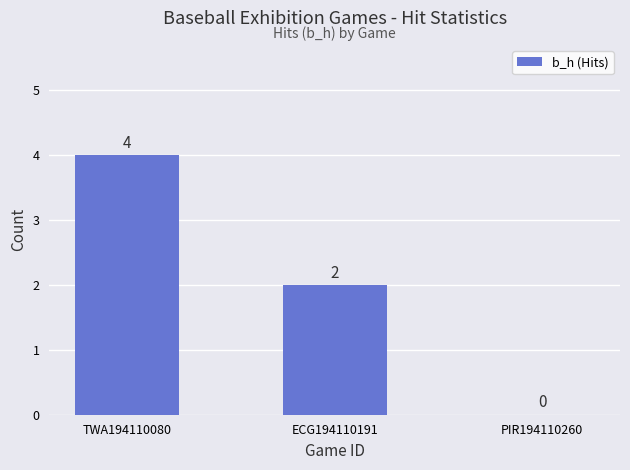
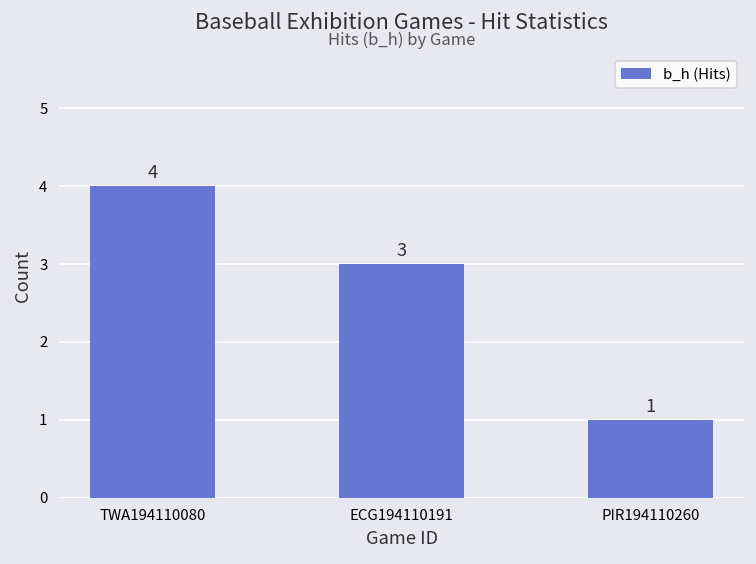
  {
    "TWA194110080": 4,
-   "ECG194110191": 2,
-   "PIR194110260": 0
+   "ECG194110191": 3,
+   "PIR194110260": 1
  }
